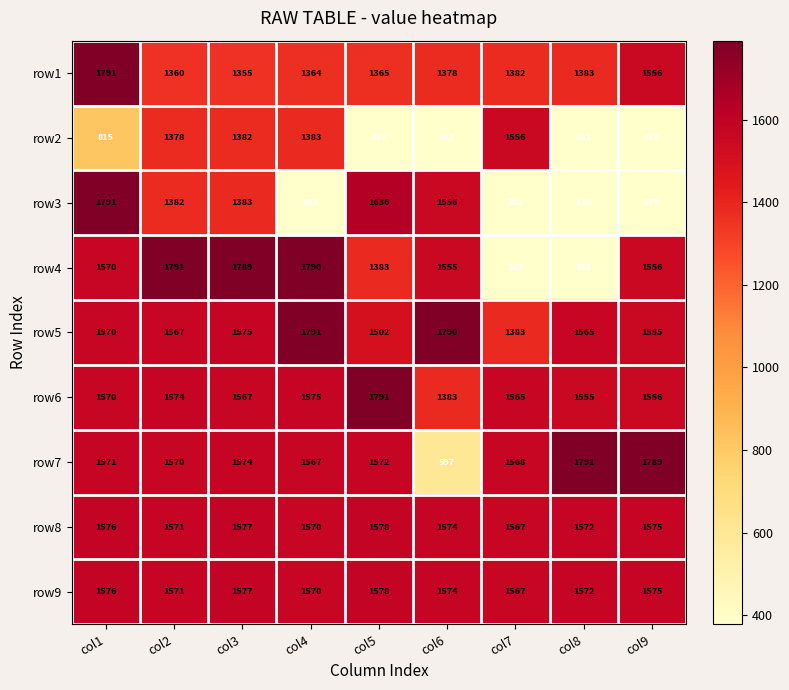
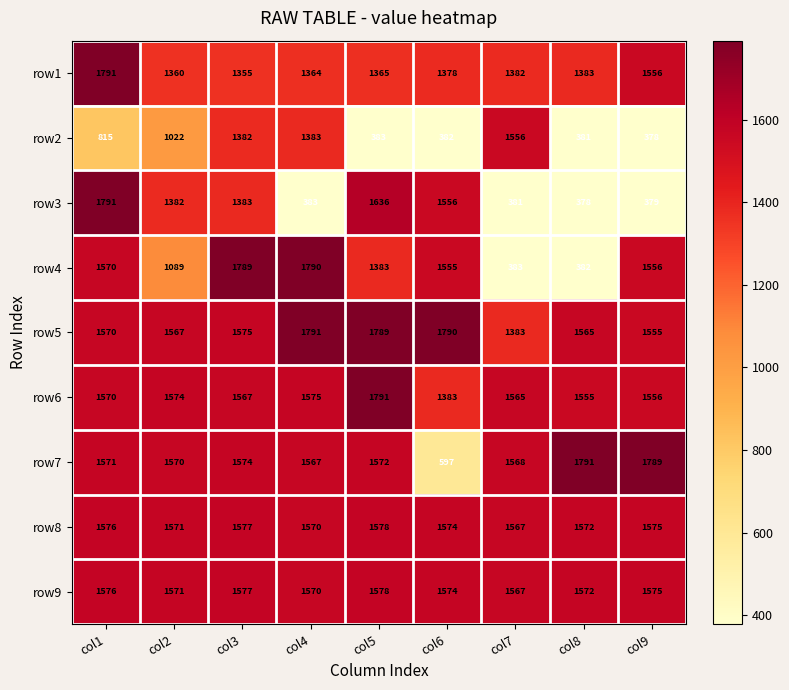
  {
    "row1": {
      "col1": 1791,
      "col2": 1360,
      "col3": 1355,
      "col4": 1364,
      "col5": 1365,
      "col6": 1378,
      "col7": 1382,
      "col8": 1383,
      "col9": 1556
    },
    "row2": {
      "col1": 815,
-     "col2": 1378,
+     "col2": 1022,
      "col3": 1382,
      "col4": 1383,
      "col5": 383,
      "col6": 382,
      "col7": 1556,
      "col8": 381,
      "col9": 378
    },
    "row3": {
      "col1": 1791,
      "col2": 1382,
      "col3": 1383,
      "col4": 383,
      "col5": 1636,
      "col6": 1556,
      "col7": 381,
      "col8": 378,
      "col9": 379
    },
    "row4": {
      "col1": 1570,
-     "col2": 1791,
+     "col2": 1089,
      "col3": 1789,
      "col4": 1790,
      "col5": 1383,
      "col6": 1555,
      "col7": 383,
      "col8": 382,
      "col9": 1556
    },
    "row5": {
      "col1": 1570,
      "col2": 1567,
      "col3": 1575,
      "col4": 1791,
-     "col5": 1502,
+     "col5": 1789,
      "col6": 1790,
      "col7": 1383,
      "col8": 1565,
      "col9": 1555
    },
    "row6": {
      "col1": 1570,
      "col2": 1574,
      "col3": 1567,
      "col4": 1575,
      "col5": 1791,
      "col6": 1383,
      "col7": 1565,
      "col8": 1555,
      "col9": 1556
    },
    "row7": {
      "col1": 1571,
      "col2": 1570,
      "col3": 1574,
      "col4": 1567,
      "col5": 1572,
      "col6": 597,
      "col7": 1568,
      "col8": 1791,
      "col9": 1789
    },
    "row8": {
      "col1": 1576,
      "col2": 1571,
      "col3": 1577,
      "col4": 1570,
      "col5": 1578,
      "col6": 1574,
      "col7": 1567,
      "col8": 1572,
      "col9": 1575
    },
    "row9": {
      "col1": 1576,
      "col2": 1571,
      "col3": 1577,
      "col4": 1570,
      "col5": 1578,
      "col6": 1574,
      "col7": 1567,
      "col8": 1572,
      "col9": 1575
    }
  }
